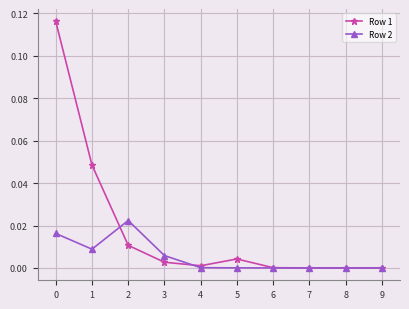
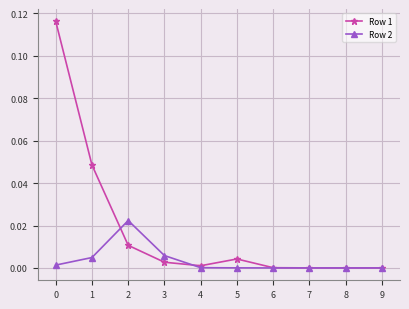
  {
    "Row 1": {
      "0": 0.116,
      "1": 0.049,
      "2": 0.011,
      "3": 0.003,
      "5": 0.004
    },
    "Row 2": {
-     "0": 0.016,
-     "1": 0.009,
+     "0": 0.001,
+     "1": 0.005,
      "2": 0.022,
      "3": 0.006,
      "5": 0.000
    }
  }
